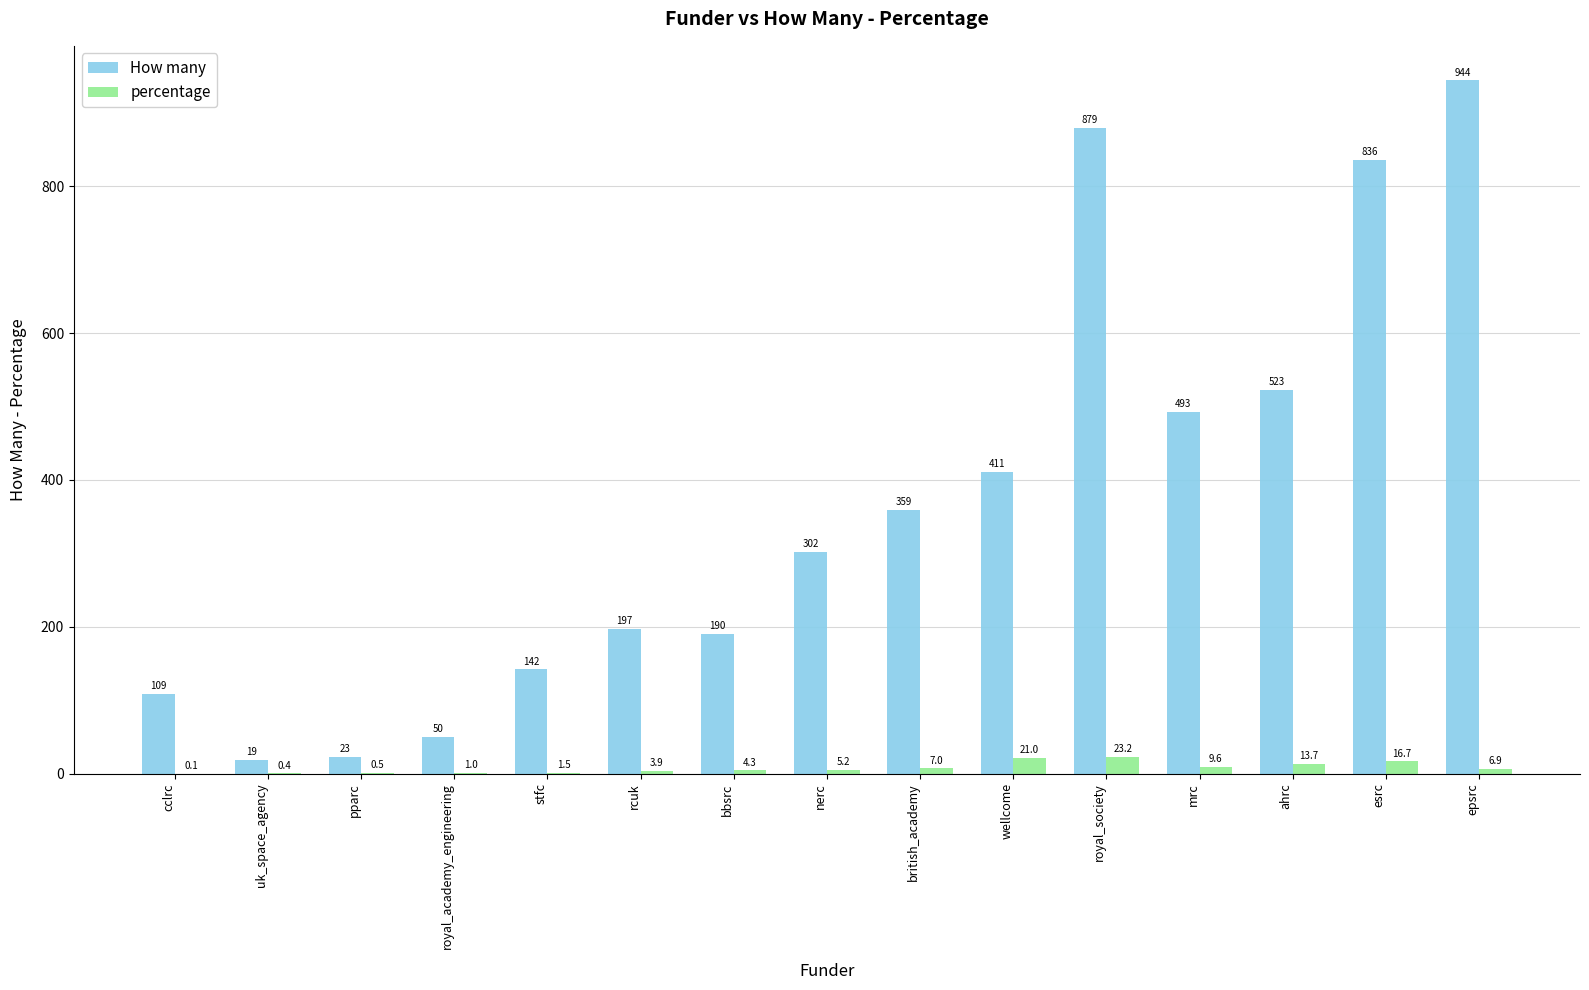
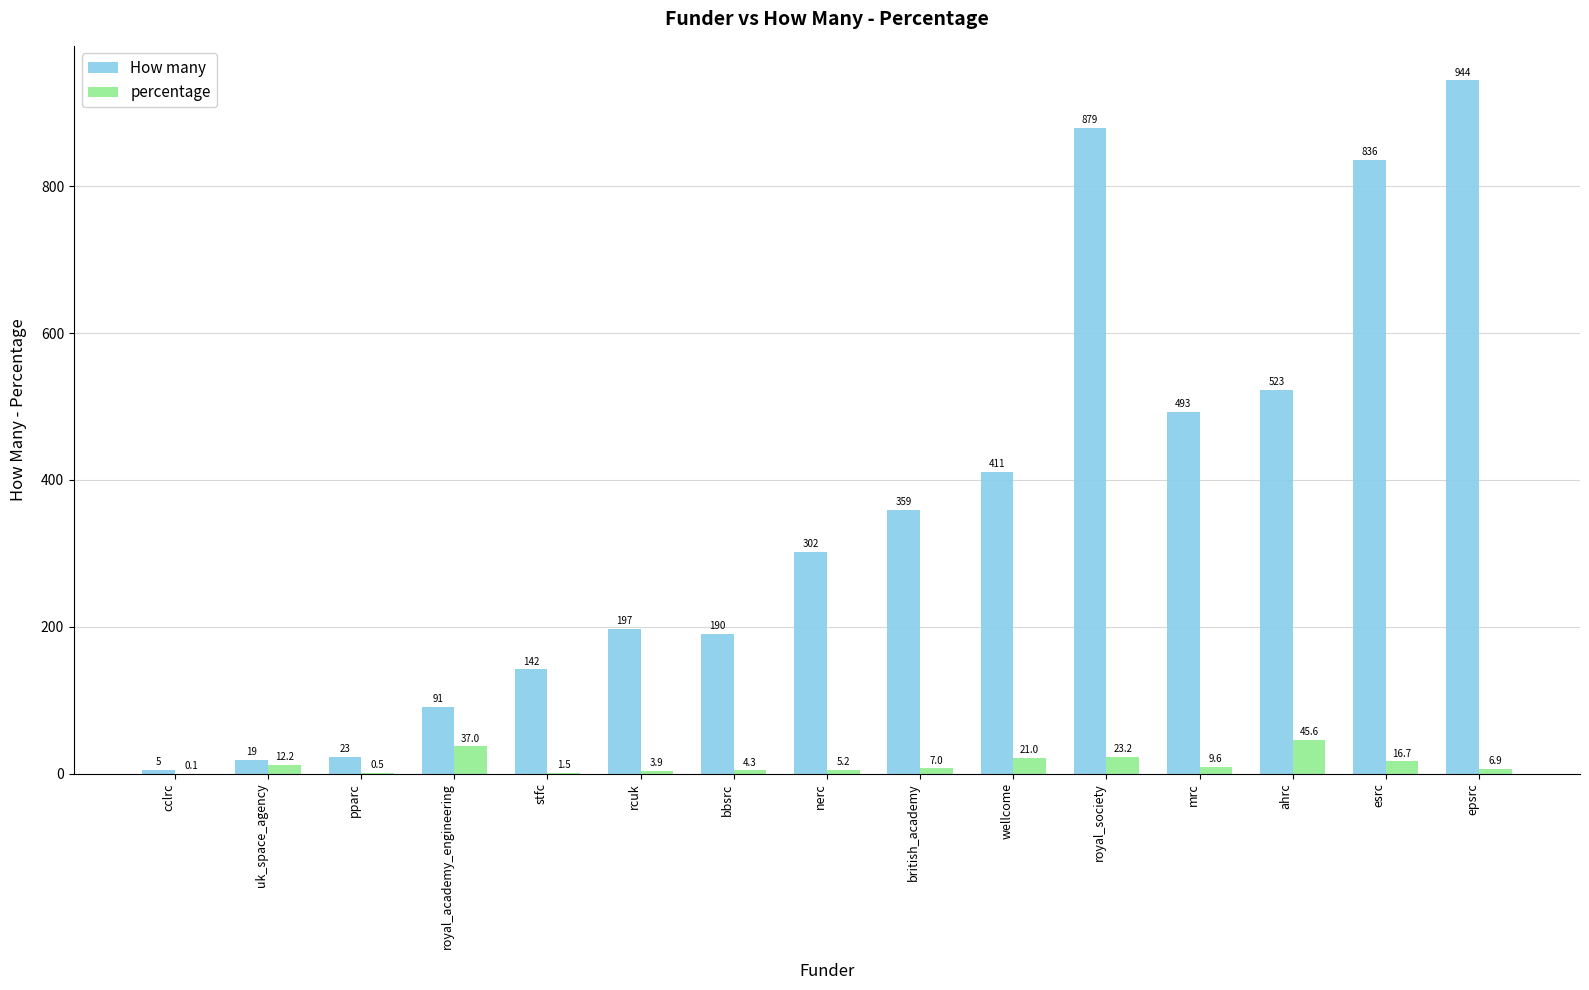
  {
    "How many": {
-     "cclrc": 109,
+     "cclrc": 5,
      "uk_space_agency": 19,
      "pparc": 23,
-     "royal_academy_engineering": 50,
+     "royal_academy_engineering": 91,
      "stfc": 142,
      "rcuk": 197,
      "bbsrc": 190,
      "nerc": 302,
      "british_academy": 359,
      "wellcome": 411,
      "royal_society": 879,
      "mrc": 493,
      "ahrc": 523,
      "esrc": 836,
      "epsrc": 944
    },
    "percentage": {
      "cclrc": 0.1,
-     "uk_space_agency": 0.4,
+     "uk_space_agency": 12.2,
      "pparc": 0.5,
-     "royal_academy_engineering": 1.0,
+     "royal_academy_engineering": 37.0,
      "stfc": 1.5,
      "rcuk": 3.9,
      "bbsrc": 4.3,
      "nerc": 5.2,
      "british_academy": 7.0,
      "wellcome": 21.0,
      "royal_society": 23.2,
      "mrc": 9.6,
-     "ahrc": 13.7,
+     "ahrc": 45.6,
      "esrc": 16.7,
      "epsrc": 6.9
    }
  }
